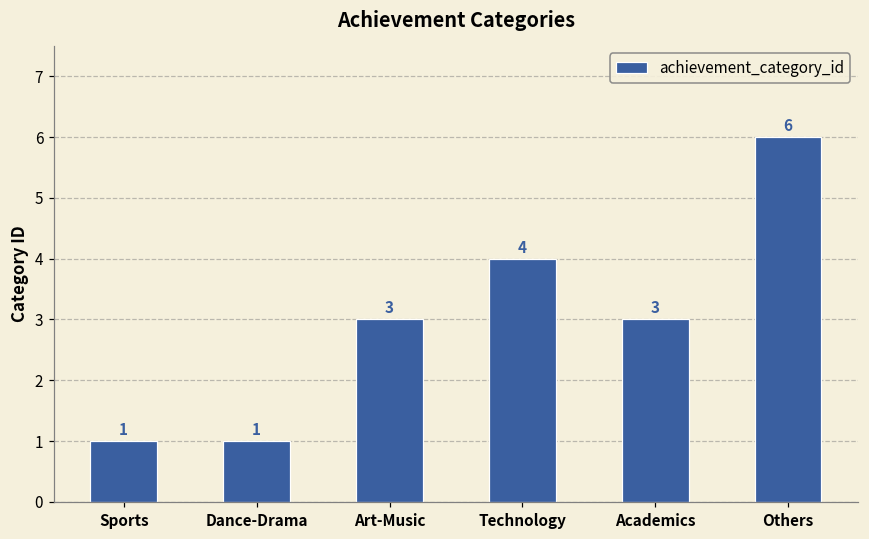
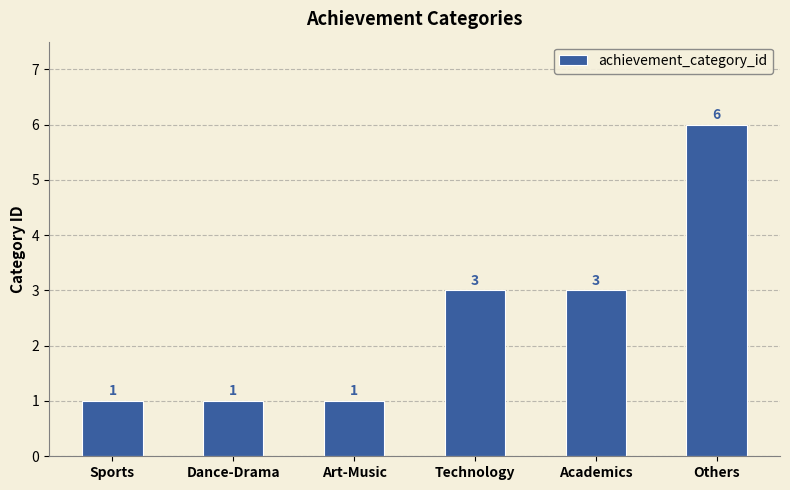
  {
    "Sports": 1,
    "Dance-Drama": 1,
-   "Art-Music": 3,
-   "Technology": 4,
+   "Art-Music": 1,
+   "Technology": 3,
    "Academics": 3,
    "Others": 6
  }
